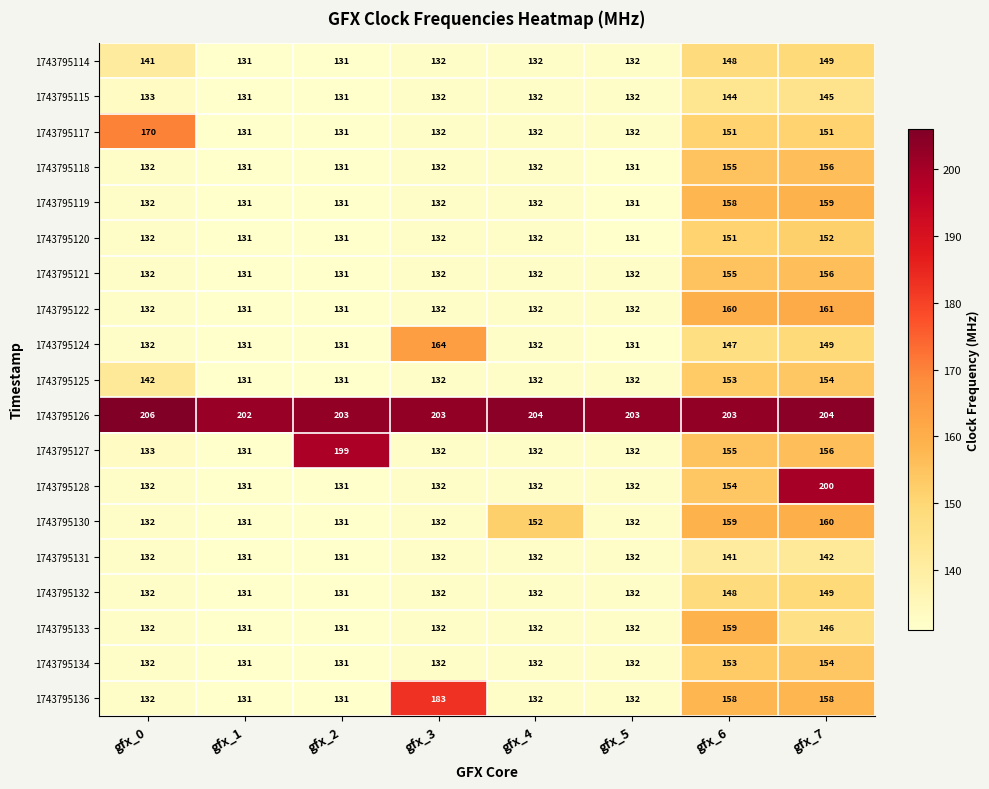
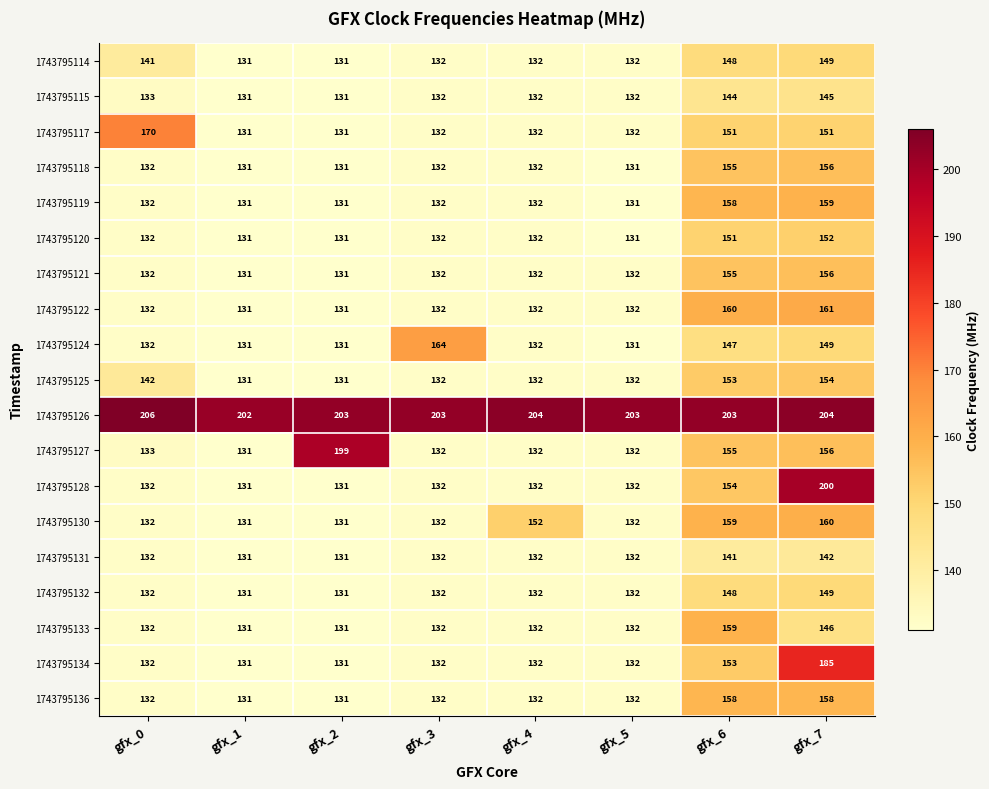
  {
    "1743795114": {
      "gfx_0": 141,
      "gfx_1": 131,
      "gfx_2": 131,
      "gfx_3": 132,
      "gfx_4": 132,
      "gfx_5": 132,
      "gfx_6": 148,
      "gfx_7": 149
    },
    "1743795115": {
      "gfx_0": 133,
      "gfx_1": 131,
      "gfx_2": 131,
      "gfx_3": 132,
      "gfx_4": 132,
      "gfx_5": 132,
      "gfx_6": 144,
      "gfx_7": 145
    },
    "1743795117": {
      "gfx_0": 170,
      "gfx_1": 131,
      "gfx_2": 131,
      "gfx_3": 132,
      "gfx_4": 132,
      "gfx_5": 132,
      "gfx_6": 151,
      "gfx_7": 151
    },
    "1743795118": {
      "gfx_0": 132,
      "gfx_1": 131,
      "gfx_2": 131,
      "gfx_3": 132,
      "gfx_4": 132,
      "gfx_5": 131,
      "gfx_6": 155,
      "gfx_7": 156
    },
    "1743795119": {
      "gfx_0": 132,
      "gfx_1": 131,
      "gfx_2": 131,
      "gfx_3": 132,
      "gfx_4": 132,
      "gfx_5": 131,
      "gfx_6": 158,
      "gfx_7": 159
    },
    "1743795120": {
      "gfx_0": 132,
      "gfx_1": 131,
      "gfx_2": 131,
      "gfx_3": 132,
      "gfx_4": 132,
      "gfx_5": 131,
      "gfx_6": 151,
      "gfx_7": 152
    },
    "1743795121": {
      "gfx_0": 132,
      "gfx_1": 131,
      "gfx_2": 131,
      "gfx_3": 132,
      "gfx_4": 132,
      "gfx_5": 132,
      "gfx_6": 155,
      "gfx_7": 156
    },
    "1743795122": {
      "gfx_0": 132,
      "gfx_1": 131,
      "gfx_2": 131,
      "gfx_3": 132,
      "gfx_4": 132,
      "gfx_5": 132,
      "gfx_6": 160,
      "gfx_7": 161
    },
    "1743795124": {
      "gfx_0": 132,
      "gfx_1": 131,
      "gfx_2": 131,
      "gfx_3": 164,
      "gfx_4": 132,
      "gfx_5": 131,
      "gfx_6": 147,
      "gfx_7": 149
    },
    "1743795125": {
      "gfx_0": 142,
      "gfx_1": 131,
      "gfx_2": 131,
      "gfx_3": 132,
      "gfx_4": 132,
      "gfx_5": 132,
      "gfx_6": 153,
      "gfx_7": 154
    },
    "1743795126": {
      "gfx_0": 206,
      "gfx_1": 202,
      "gfx_2": 203,
      "gfx_3": 203,
      "gfx_4": 204,
      "gfx_5": 203,
      "gfx_6": 203,
      "gfx_7": 204
    },
    "1743795127": {
      "gfx_0": 133,
      "gfx_1": 131,
      "gfx_2": 199,
      "gfx_3": 132,
      "gfx_4": 132,
      "gfx_5": 132,
      "gfx_6": 155,
      "gfx_7": 156
    },
    "1743795128": {
      "gfx_0": 132,
      "gfx_1": 131,
      "gfx_2": 131,
      "gfx_3": 132,
      "gfx_4": 132,
      "gfx_5": 132,
      "gfx_6": 154,
      "gfx_7": 200
    },
    "1743795130": {
      "gfx_0": 132,
      "gfx_1": 131,
      "gfx_2": 131,
      "gfx_3": 132,
      "gfx_4": 152,
      "gfx_5": 132,
      "gfx_6": 159,
      "gfx_7": 160
    },
    "1743795131": {
      "gfx_0": 132,
      "gfx_1": 131,
      "gfx_2": 131,
      "gfx_3": 132,
      "gfx_4": 132,
      "gfx_5": 132,
      "gfx_6": 141,
      "gfx_7": 142
    },
    "1743795132": {
      "gfx_0": 132,
      "gfx_1": 131,
      "gfx_2": 131,
      "gfx_3": 132,
      "gfx_4": 132,
      "gfx_5": 132,
      "gfx_6": 148,
      "gfx_7": 149
    },
    "1743795133": {
      "gfx_0": 132,
      "gfx_1": 131,
      "gfx_2": 131,
      "gfx_3": 132,
      "gfx_4": 132,
      "gfx_5": 132,
      "gfx_6": 159,
      "gfx_7": 146
    },
    "1743795134": {
      "gfx_0": 132,
      "gfx_1": 131,
      "gfx_2": 131,
      "gfx_3": 132,
      "gfx_4": 132,
      "gfx_5": 132,
      "gfx_6": 153,
-     "gfx_7": 154
+     "gfx_7": 185
    },
    "1743795136": {
      "gfx_0": 132,
      "gfx_1": 131,
      "gfx_2": 131,
-     "gfx_3": 183,
+     "gfx_3": 132,
      "gfx_4": 132,
      "gfx_5": 132,
      "gfx_6": 158,
      "gfx_7": 158
    }
  }
